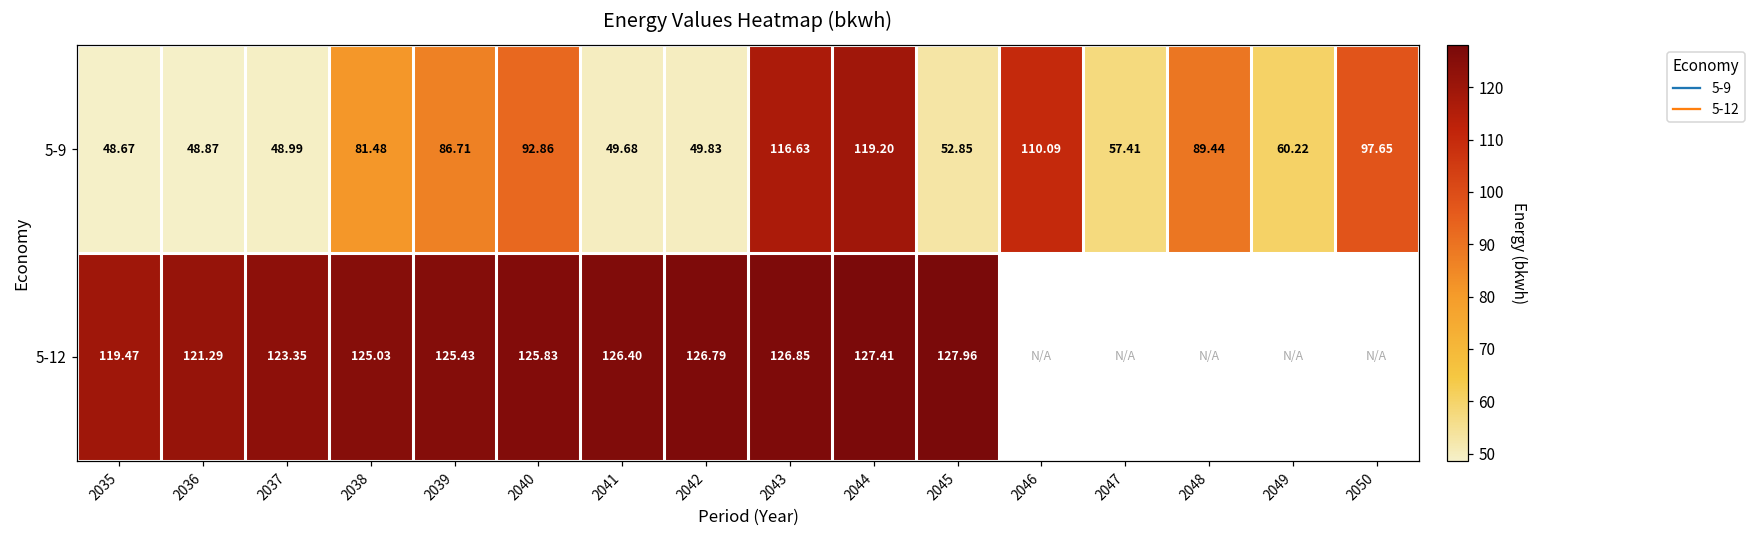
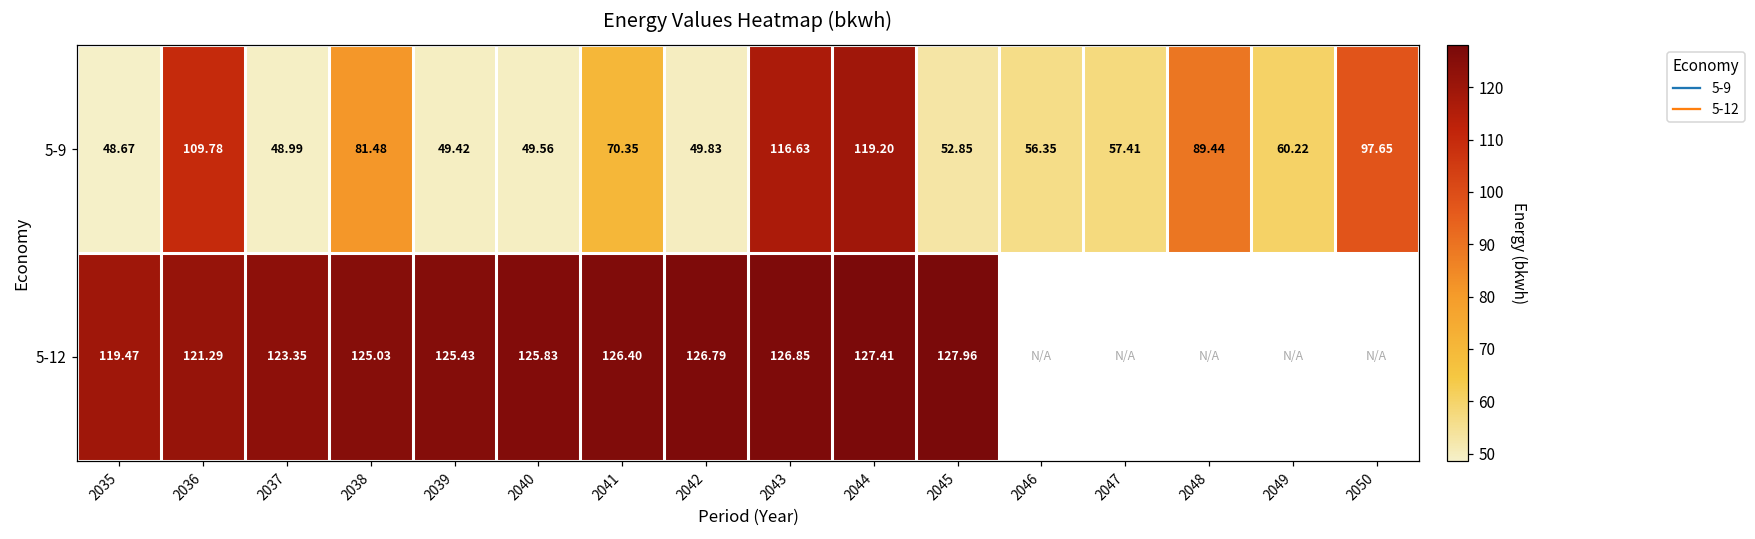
  {
    "5-9": {
      "2035": 48.67,
-     "2036": 48.87,
+     "2036": 109.78,
      "2037": 48.99,
      "2038": 81.48,
-     "2039": 86.71,
-     "2040": 92.86,
-     "2041": 49.68,
+     "2039": 49.42,
+     "2040": 49.56,
+     "2041": 70.35,
      "2042": 49.83,
      "2043": 116.63,
      "2044": 119.20,
      "2045": 52.85,
-     "2046": 110.09,
+     "2046": 56.35,
      "2047": 57.41,
      "2048": 89.44,
      "2049": 60.22,
      "2050": 97.65
    },
    "5-12": {
      "2035": 119.47,
      "2036": 121.29,
      "2037": 123.35,
      "2038": 125.03,
      "2039": 125.43,
      "2040": 125.83,
      "2041": 126.40,
      "2042": 126.79,
      "2043": 126.85,
      "2044": 127.41,
      "2045": 127.96
    }
  }
